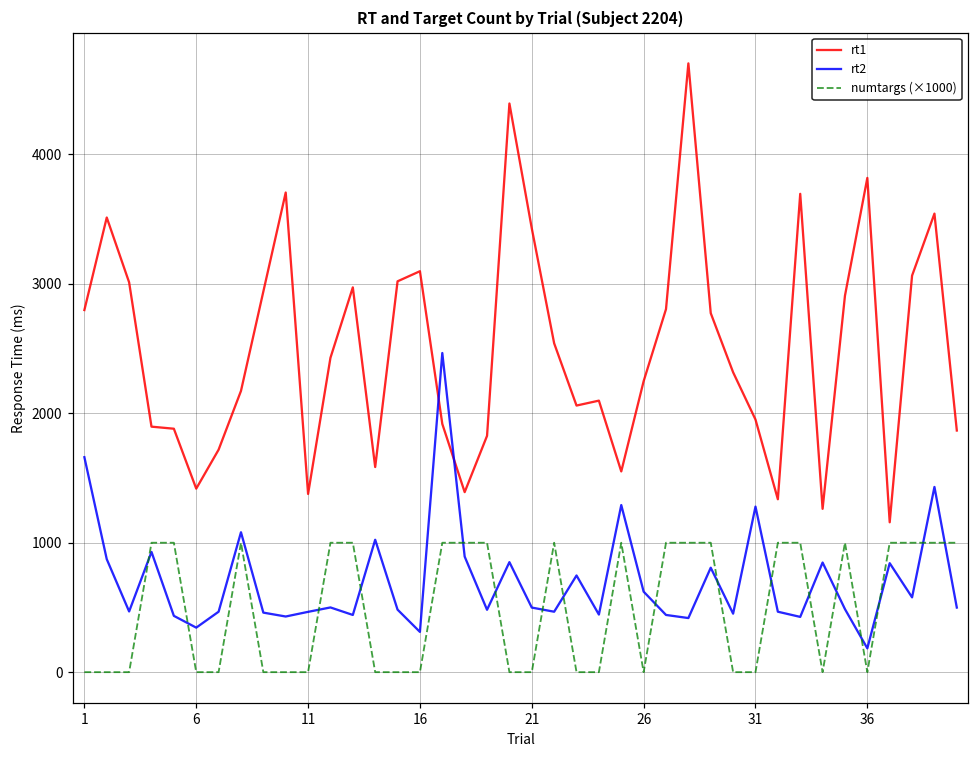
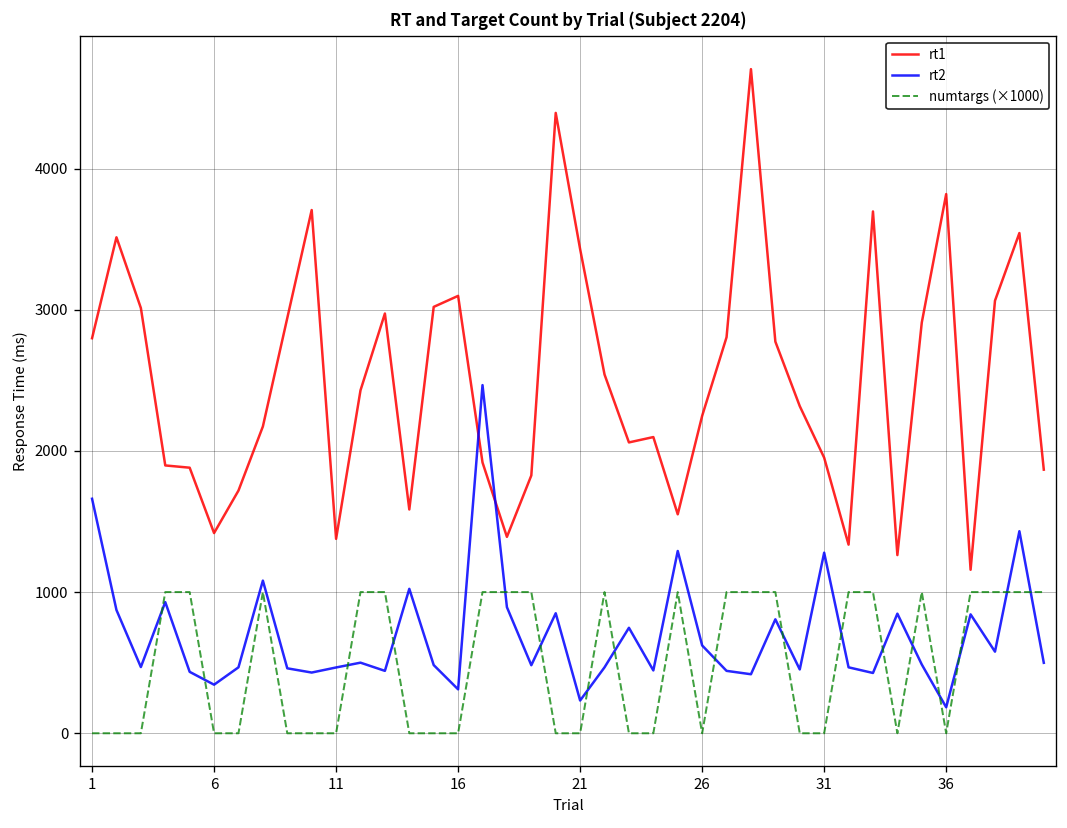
  {
    "rt1": {
      "1": 2800,
      "6": 1420,
      "11": 1380,
      "16": 3100,
      "21": 3430,
      "26": 2250,
      "31": 1950,
      "36": 3820
    },
    "rt2": {
      "1": 1660,
      "6": 340,
      "11": 470,
      "16": 310,
-     "21": 500,
+     "21": 230,
      "26": 620,
      "31": 1280,
      "36": 180
    },
    "numtargs (×1000)": {
      "1": 0,
      "6": 0,
      "11": 0,
      "16": 0,
      "21": 0,
      "26": 0,
      "31": 0,
      "36": 0
    }
  }
